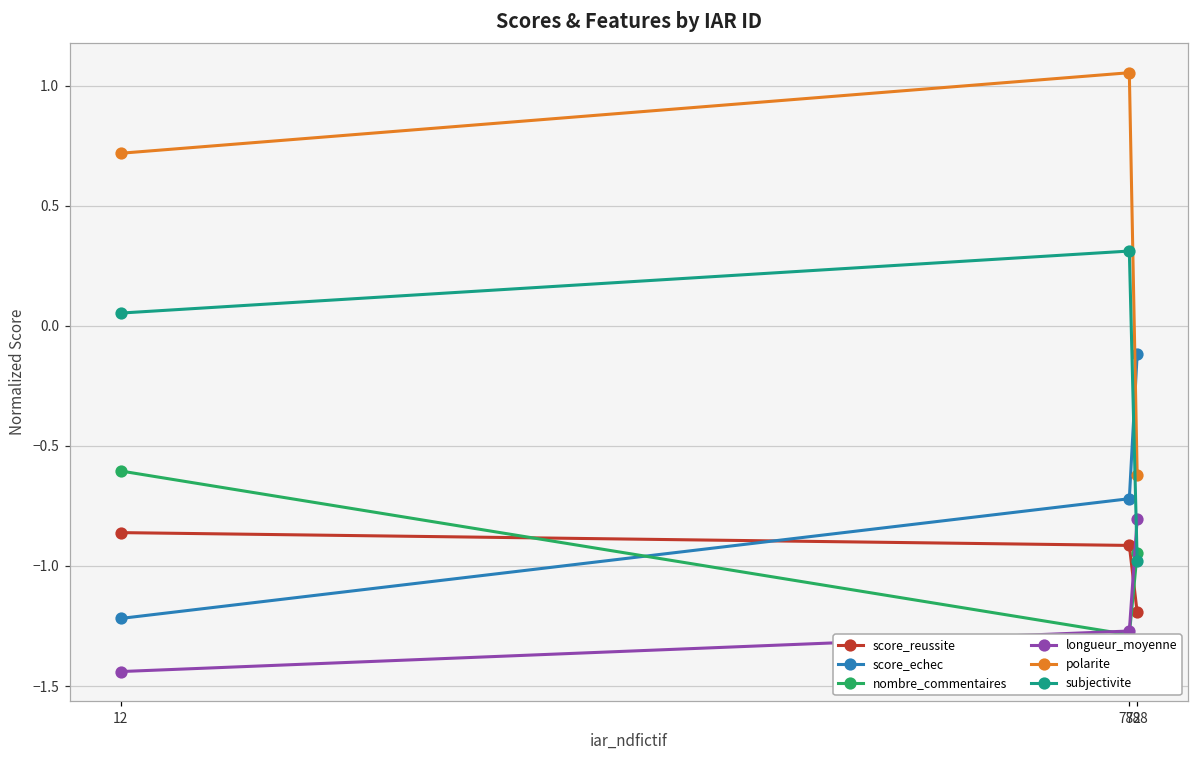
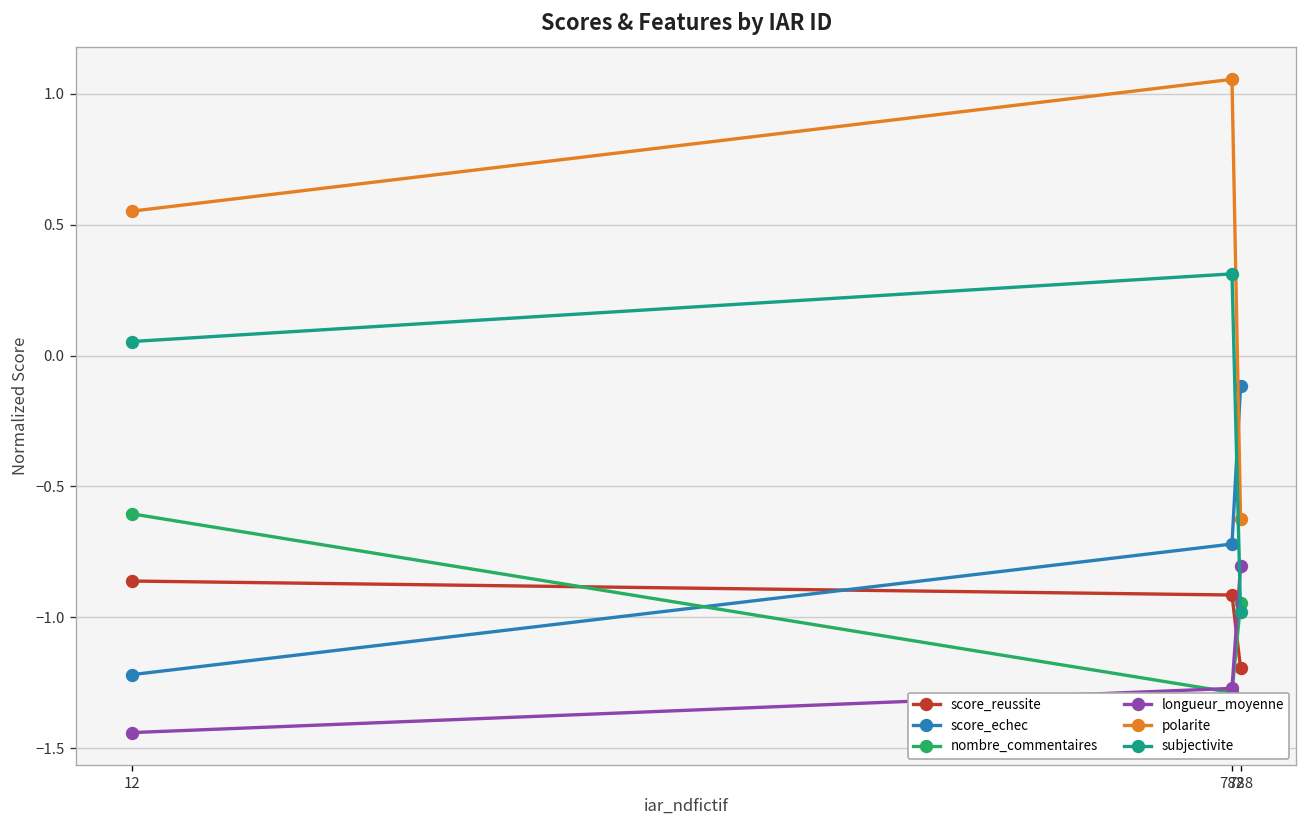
  {
    "score_reussite": {
      "12": -0.86
    },
    "score_echec": {
      "12": -1.22
    },
    "longueur_moyenne": {
      "12": -1.44
    },
    "polarite": {
-     "12": 0.72
+     "12": 0.55
    }
  }
